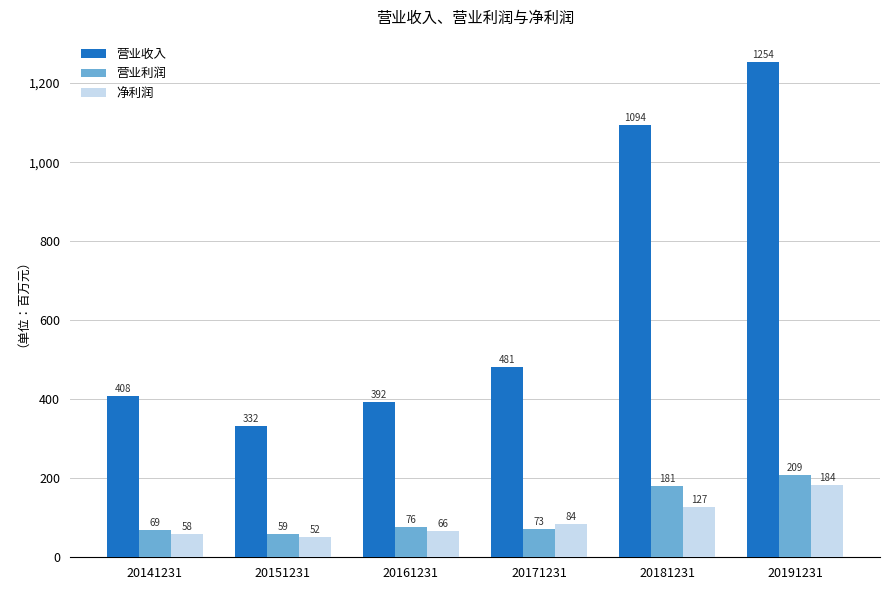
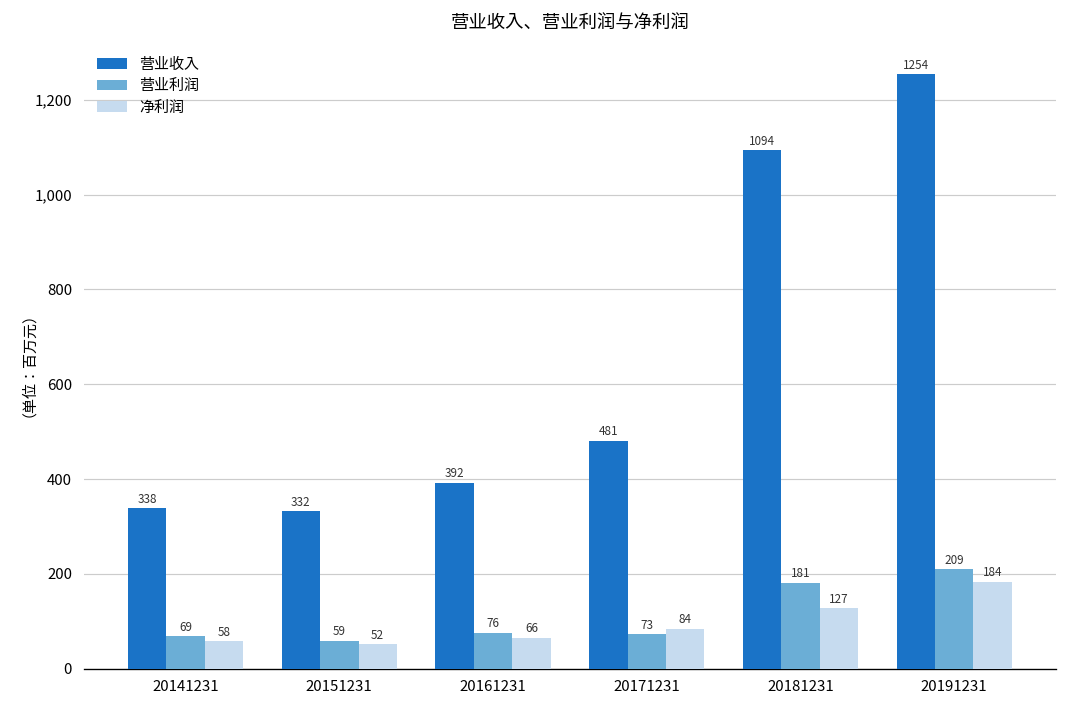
  {
    "营业收入": {
-     "20141231": 408,
+     "20141231": 338,
      "20151231": 332,
      "20161231": 392,
      "20171231": 481,
      "20181231": 1094,
      "20191231": 1254
    },
    "营业利润": {
      "20141231": 69,
      "20151231": 59,
      "20161231": 76,
      "20171231": 73,
      "20181231": 181,
      "20191231": 209
    },
    "净利润": {
      "20141231": 58,
      "20151231": 52,
      "20161231": 66,
      "20171231": 84,
      "20181231": 127,
      "20191231": 184
    }
  }
